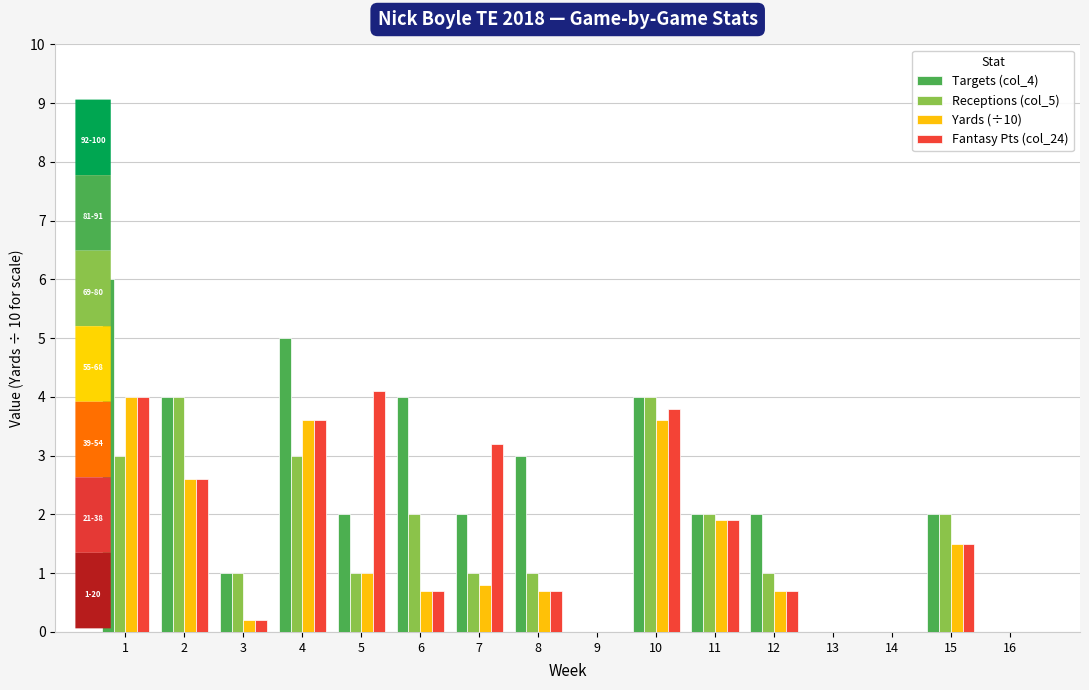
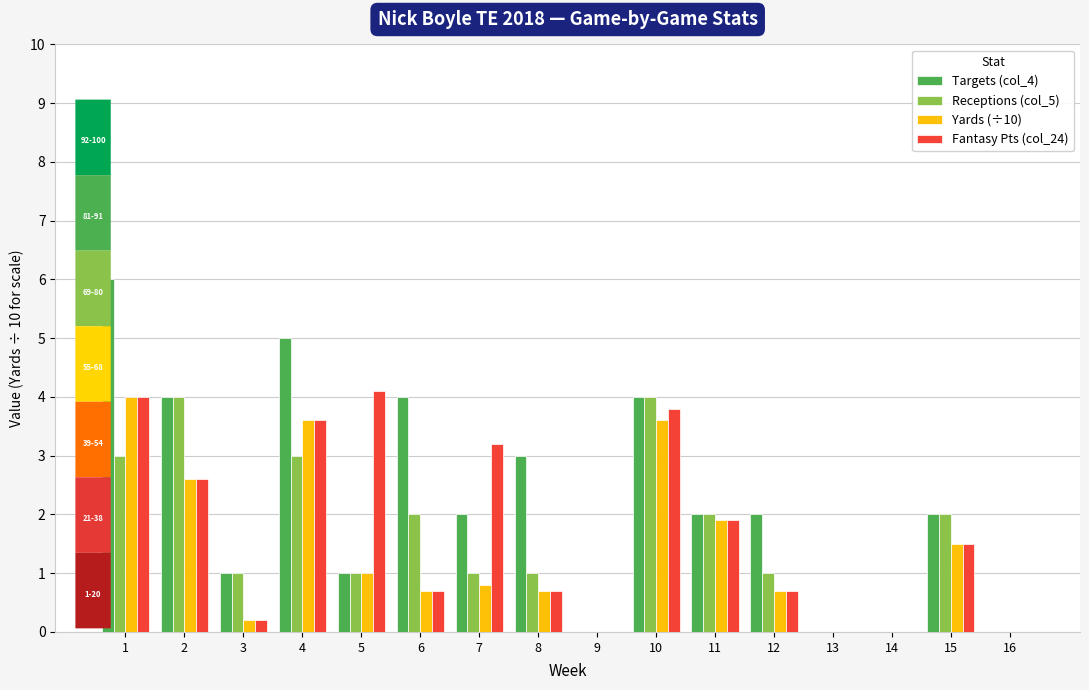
  {
    "Targets (col_4)": {
      "2": 4,
      "3": 1,
      "4": 5,
-     "5": 2,
+     "5": 1,
      "6": 4,
      "7": 2,
      "8": 3,
      "9": 0,
      "10": 4,
      "11": 2,
      "12": 2,
      "13": 0,
      "14": 0,
      "15": 2,
      "16": 0
    },
    "Receptions (col_5)": {
      "2": 4,
      "3": 1,
      "4": 3,
      "5": 1,
      "6": 2,
      "7": 1,
      "8": 1,
      "9": 0,
      "10": 4,
      "11": 2,
      "12": 1,
      "13": 0,
      "14": 0,
      "15": 2,
      "16": 0
    },
    "Yards (÷10)": {
      "1": 4,
      "2": 2.6,
      "3": 0.2,
      "4": 3.6,
      "5": 1,
      "6": 0.7,
      "7": 0.8,
      "8": 0.7,
      "9": 0,
      "10": 3.6,
      "11": 1.9,
      "12": 0.7,
      "13": 0,
      "14": 0,
      "15": 1.5,
      "16": 0
    },
    "Fantasy Pts (col_24)": {
      "1": 4,
      "2": 2.6,
      "3": 0.2,
      "4": 3.6,
      "5": 4.1,
      "6": 0.7,
      "7": 3.2,
      "8": 0.7,
      "9": 0,
      "10": 3.8,
      "11": 1.9,
      "12": 0.7,
      "13": 0,
      "14": 0,
      "15": 1.5,
      "16": 0
    }
  }
